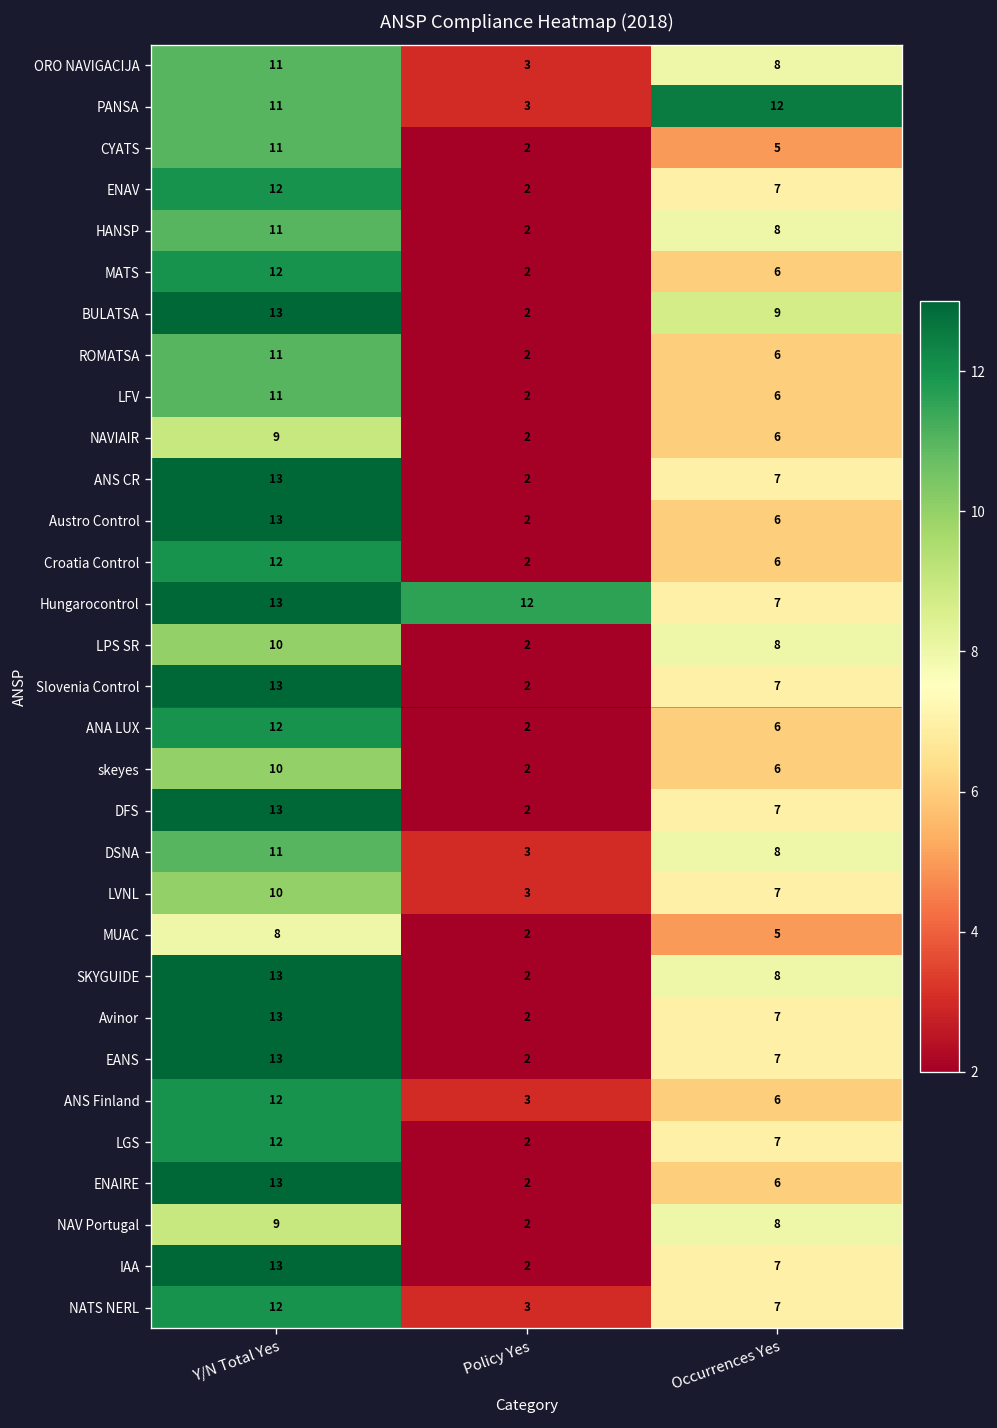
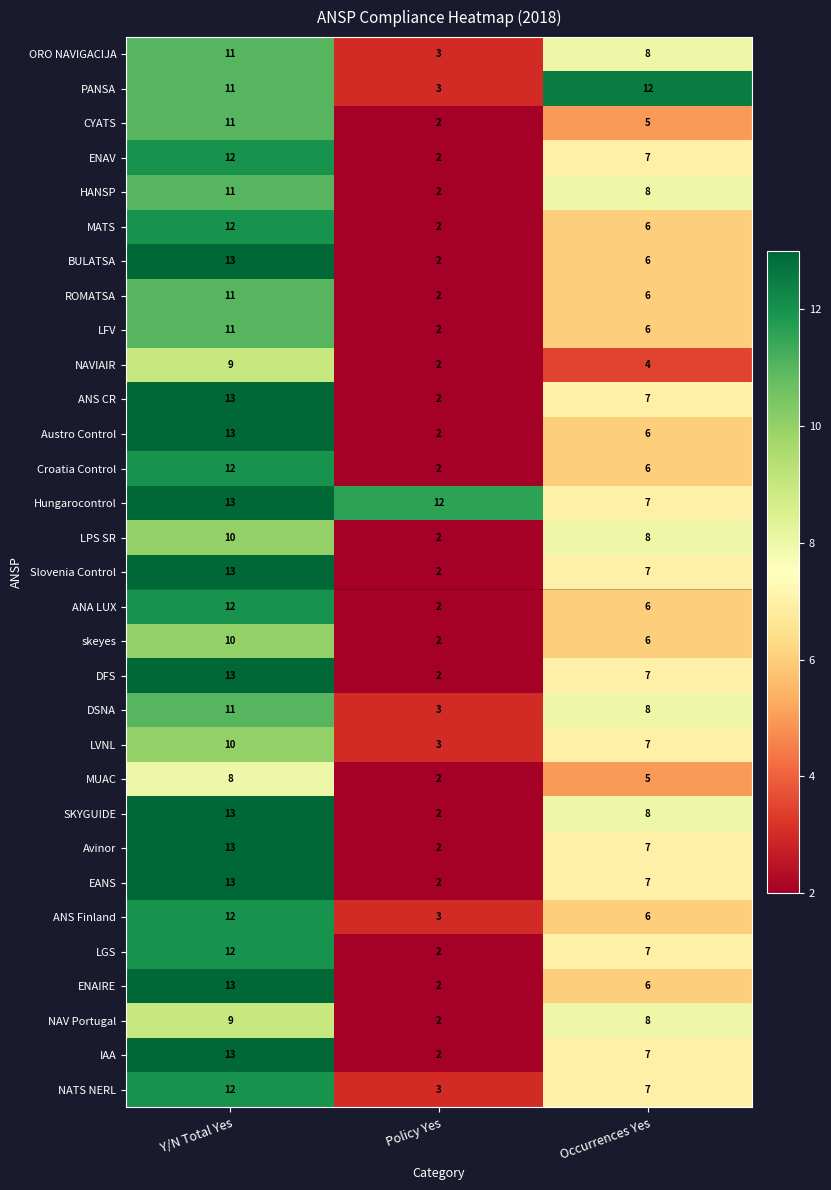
  {
    "ORO NAVIGACIJA": {
      "Y/N Total Yes": 11,
      "Policy Yes": 3,
      "Occurrences Yes": 8
    },
    "PANSA": {
      "Y/N Total Yes": 11,
      "Policy Yes": 3,
      "Occurrences Yes": 12
    },
    "CYATS": {
      "Y/N Total Yes": 11,
      "Policy Yes": 2,
      "Occurrences Yes": 5
    },
    "ENAV": {
      "Y/N Total Yes": 12,
      "Policy Yes": 2,
      "Occurrences Yes": 7
    },
    "HANSP": {
      "Y/N Total Yes": 11,
      "Policy Yes": 2,
      "Occurrences Yes": 8
    },
    "MATS": {
      "Y/N Total Yes": 12,
      "Policy Yes": 2,
      "Occurrences Yes": 6
    },
    "BULATSA": {
      "Y/N Total Yes": 13,
      "Policy Yes": 2,
-     "Occurrences Yes": 9
+     "Occurrences Yes": 6
    },
    "ROMATSA": {
      "Y/N Total Yes": 11,
      "Policy Yes": 2,
      "Occurrences Yes": 6
    },
    "LFV": {
      "Y/N Total Yes": 11,
      "Policy Yes": 2,
      "Occurrences Yes": 6
    },
    "NAVIAIR": {
      "Y/N Total Yes": 9,
      "Policy Yes": 2,
-     "Occurrences Yes": 6
+     "Occurrences Yes": 4
    },
    "ANS CR": {
      "Y/N Total Yes": 13,
      "Policy Yes": 2,
      "Occurrences Yes": 7
    },
    "Austro Control": {
      "Y/N Total Yes": 13,
      "Policy Yes": 2,
      "Occurrences Yes": 6
    },
    "Croatia Control": {
      "Y/N Total Yes": 12,
      "Policy Yes": 2,
      "Occurrences Yes": 6
    },
    "Hungarocontrol": {
      "Y/N Total Yes": 13,
      "Policy Yes": 12,
      "Occurrences Yes": 7
    },
    "LPS SR": {
      "Y/N Total Yes": 10,
      "Policy Yes": 2,
      "Occurrences Yes": 8
    },
    "Slovenia Control": {
      "Y/N Total Yes": 13,
      "Policy Yes": 2,
      "Occurrences Yes": 7
    },
    "ANA LUX": {
      "Y/N Total Yes": 12,
      "Policy Yes": 2,
      "Occurrences Yes": 6
    },
    "skeyes": {
      "Y/N Total Yes": 10,
      "Policy Yes": 2,
      "Occurrences Yes": 6
    },
    "DFS": {
      "Y/N Total Yes": 13,
      "Policy Yes": 2,
      "Occurrences Yes": 7
    },
    "DSNA": {
      "Y/N Total Yes": 11,
      "Policy Yes": 3,
      "Occurrences Yes": 8
    },
    "LVNL": {
      "Y/N Total Yes": 10,
      "Policy Yes": 3,
      "Occurrences Yes": 7
    },
    "MUAC": {
      "Y/N Total Yes": 8,
      "Policy Yes": 2,
      "Occurrences Yes": 5
    },
    "SKYGUIDE": {
      "Y/N Total Yes": 13,
      "Policy Yes": 2,
      "Occurrences Yes": 8
    },
    "Avinor": {
      "Y/N Total Yes": 13,
      "Policy Yes": 2,
      "Occurrences Yes": 7
    },
    "EANS": {
      "Y/N Total Yes": 13,
      "Policy Yes": 2,
      "Occurrences Yes": 7
    },
    "ANS Finland": {
      "Y/N Total Yes": 12,
      "Policy Yes": 3,
      "Occurrences Yes": 6
    },
    "LGS": {
      "Y/N Total Yes": 12,
      "Policy Yes": 2,
      "Occurrences Yes": 7
    },
    "ENAIRE": {
      "Y/N Total Yes": 13,
      "Policy Yes": 2,
      "Occurrences Yes": 6
    },
    "NAV Portugal": {
      "Y/N Total Yes": 9,
      "Policy Yes": 2,
      "Occurrences Yes": 8
    },
    "IAA": {
      "Y/N Total Yes": 13,
      "Policy Yes": 2,
      "Occurrences Yes": 7
    },
    "NATS NERL": {
      "Y/N Total Yes": 12,
      "Policy Yes": 3,
      "Occurrences Yes": 7
    }
  }
